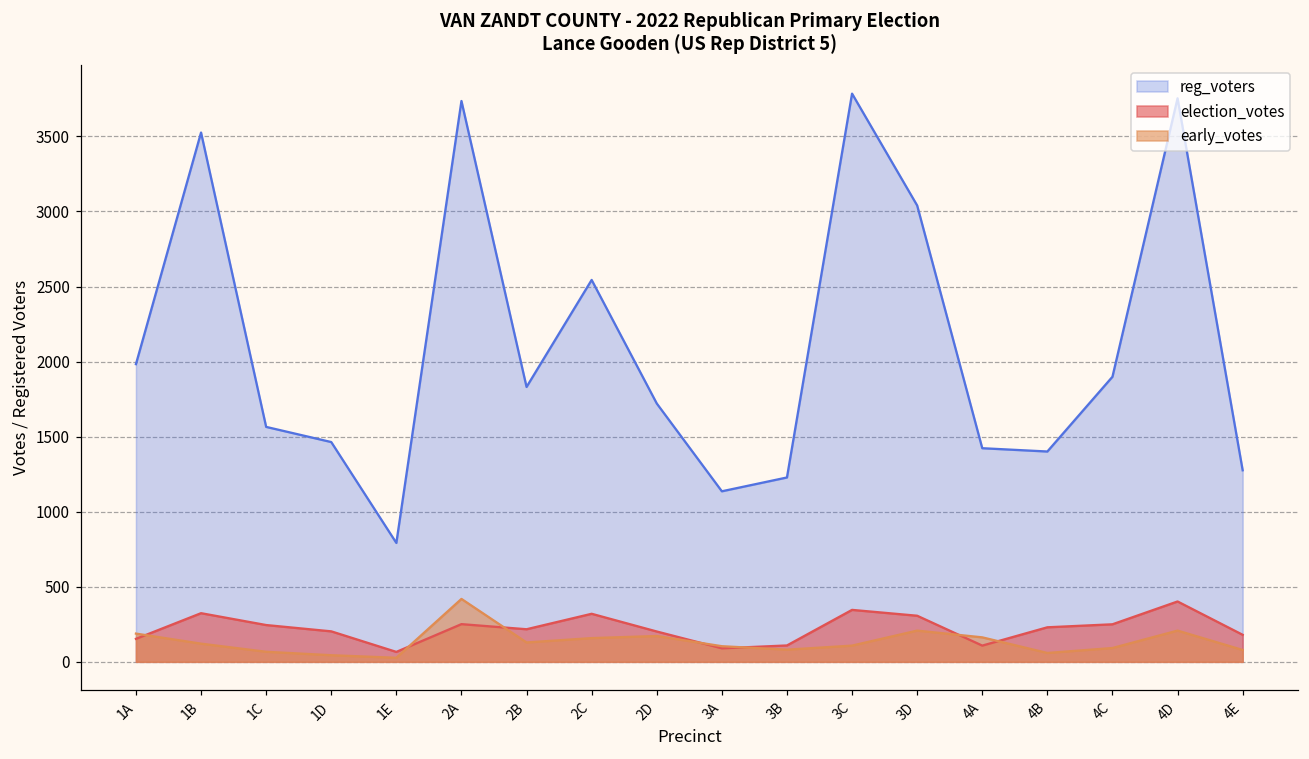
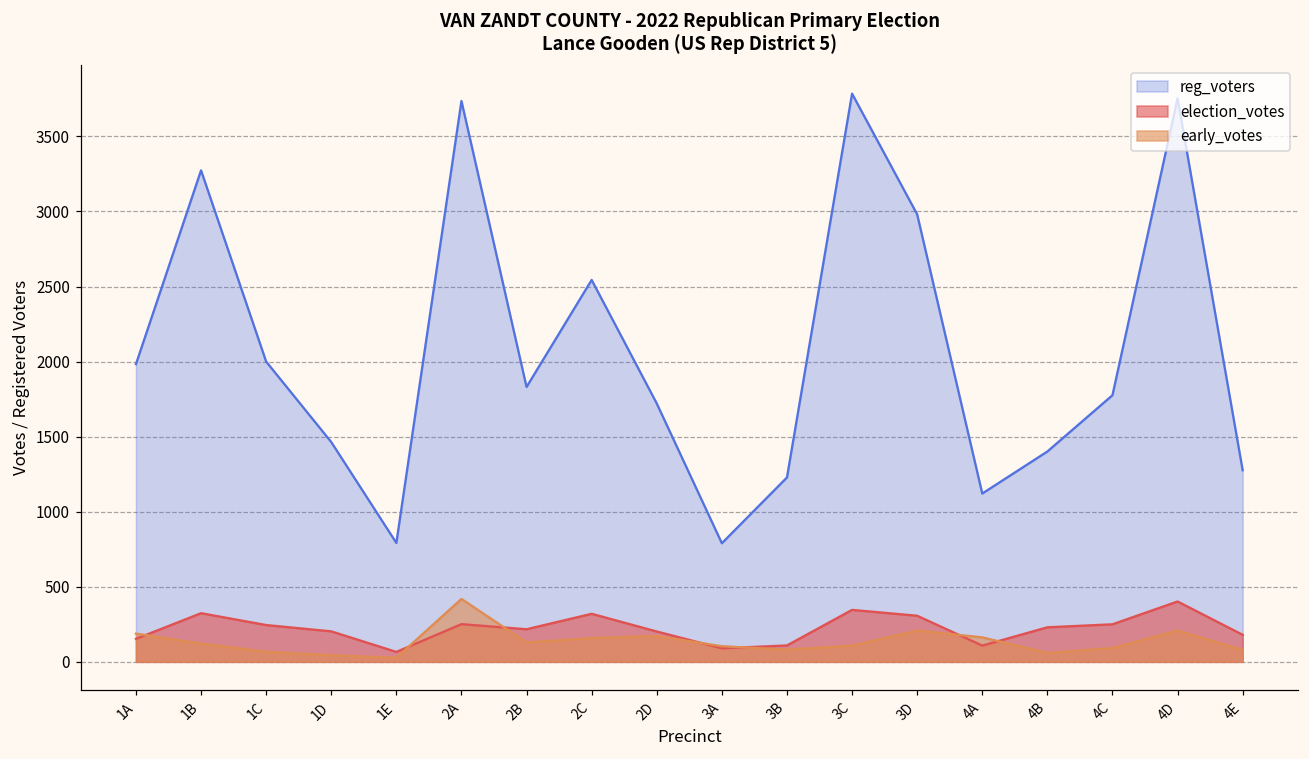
  {
    "reg_voters": {
      "1A": 1980,
-     "1B": 3530,
-     "1C": 1570,
+     "1B": 3270,
+     "1C": 2000,
      "1D": 1460,
      "1E": 790,
      "2A": 3740,
      "2B": 1830,
      "2C": 2540,
      "2D": 1720,
-     "3A": 1140,
+     "3A": 790,
      "3B": 1230,
      "3C": 3790,
-     "3D": 3040,
-     "4A": 1420,
+     "3D": 2980,
+     "4A": 1120,
      "4B": 1400,
-     "4C": 1900,
+     "4C": 1780,
      "4E": 1280
    }
  }
